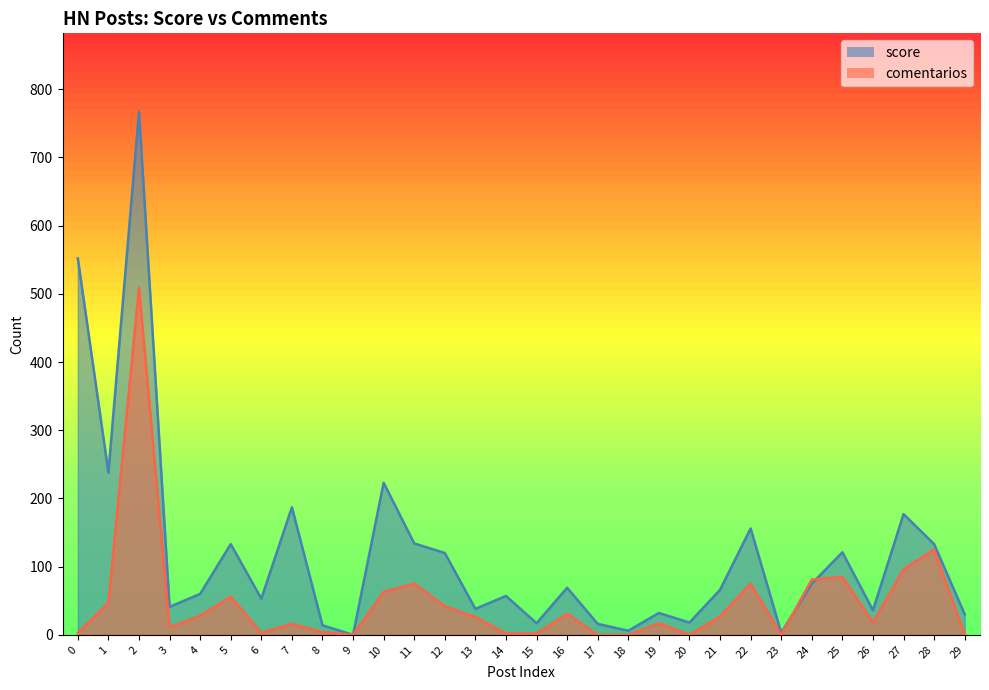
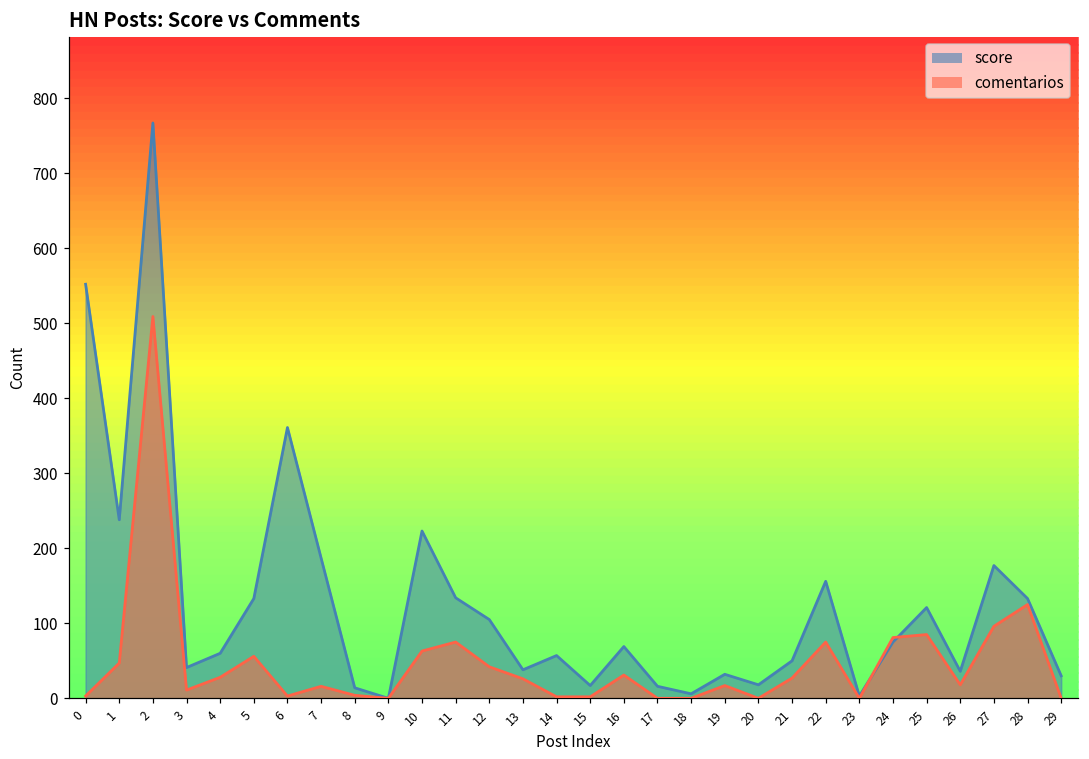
  {
    "score": {
      "0": 550,
      "1": 240,
      "2": 770,
      "3": 40,
      "4": 60,
      "5": 130,
-     "6": 50,
+     "6": 360,
      "7": 190,
      "8": 10,
      "10": 220,
      "11": 130,
-     "12": 120,
+     "12": 110,
      "13": 40,
      "14": 60,
      "15": 20,
      "16": 70,
      "17": 20,
      "18": 10,
      "19": 30,
      "20": 20,
-     "21": 70,
+     "21": 50,
      "22": 160,
      "24": 80,
      "25": 120,
      "26": 40,
      "27": 180,
      "28": 130,
      "29": 30
    }
  }
